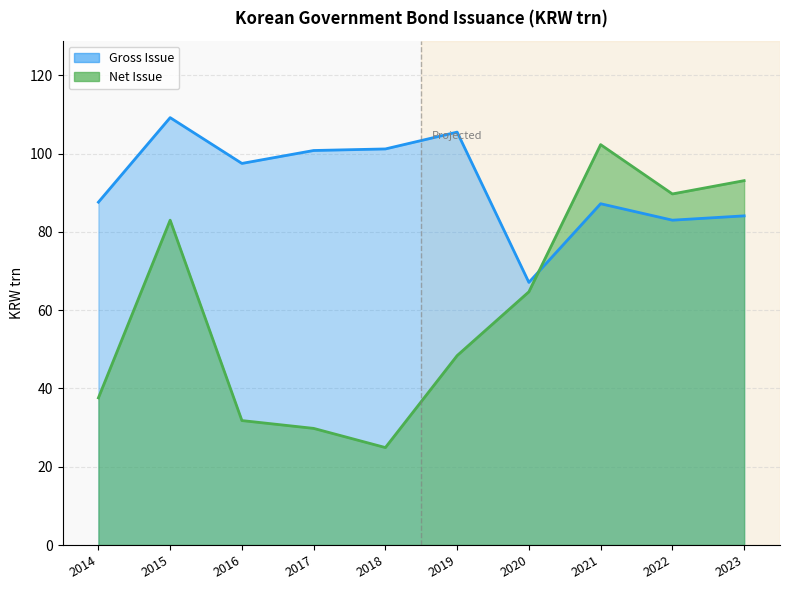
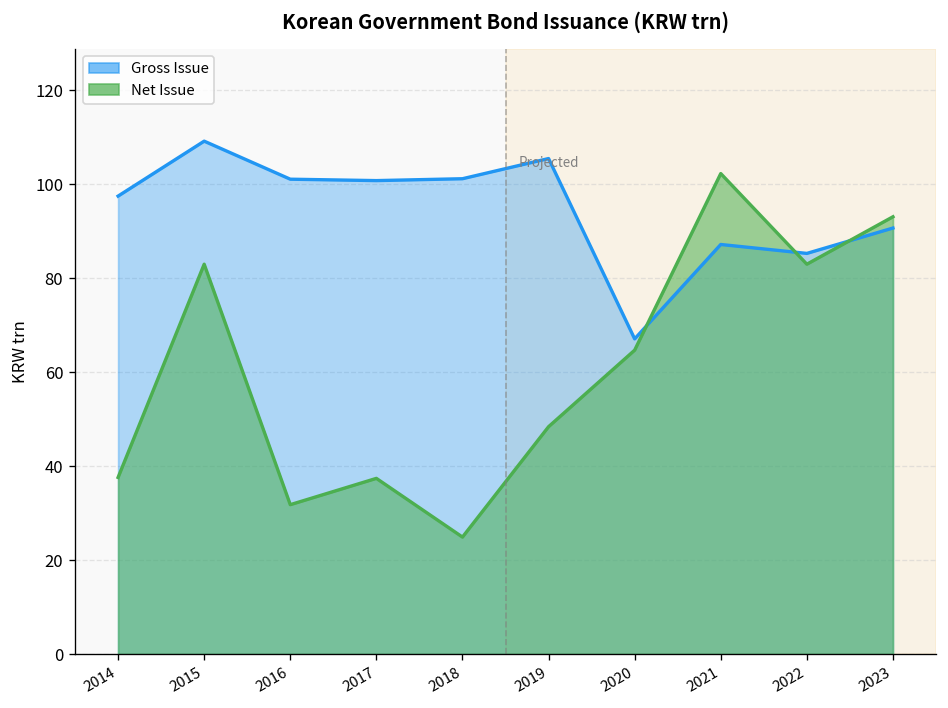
  {
    "Gross Issue": {
-     "2014": 88,
+     "2014": 98,
      "2015": 109,
-     "2016": 98,
+     "2016": 101,
      "2017": 101,
      "2018": 101,
      "2019": 106,
      "2020": 67,
      "2021": 87,
-     "2022": 83,
-     "2023": 84
+     "2022": 85,
+     "2023": 91
    },
    "Net Issue": {
      "2014": 38,
      "2015": 83,
      "2016": 32,
-     "2017": 30,
+     "2017": 37,
      "2018": 25,
      "2019": 48,
      "2020": 65,
      "2021": 102,
-     "2022": 90,
+     "2022": 83,
      "2023": 93
    }
  }
